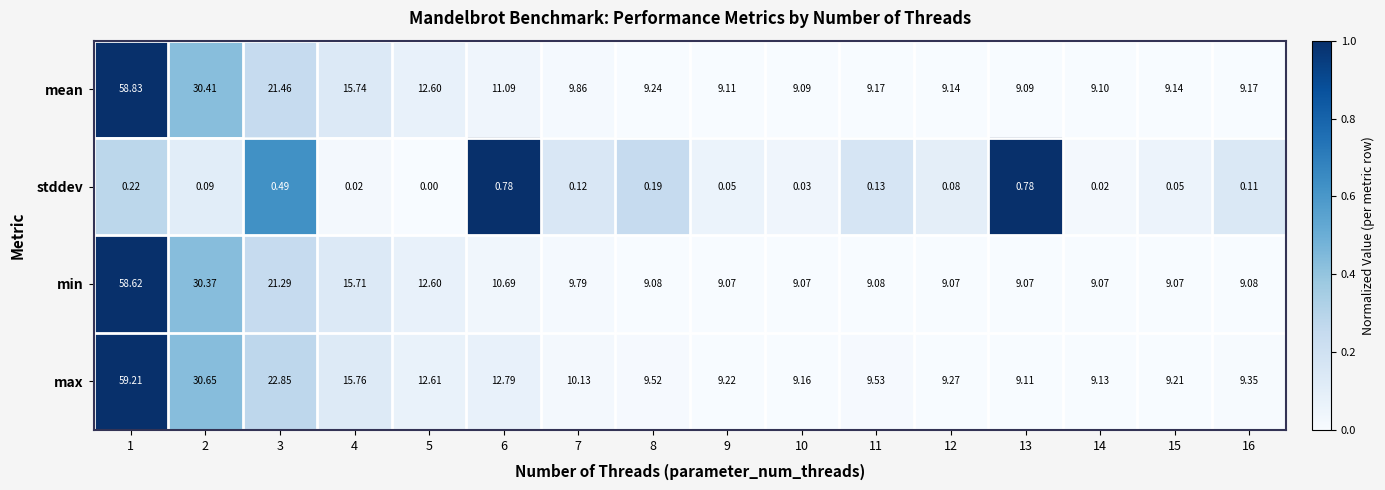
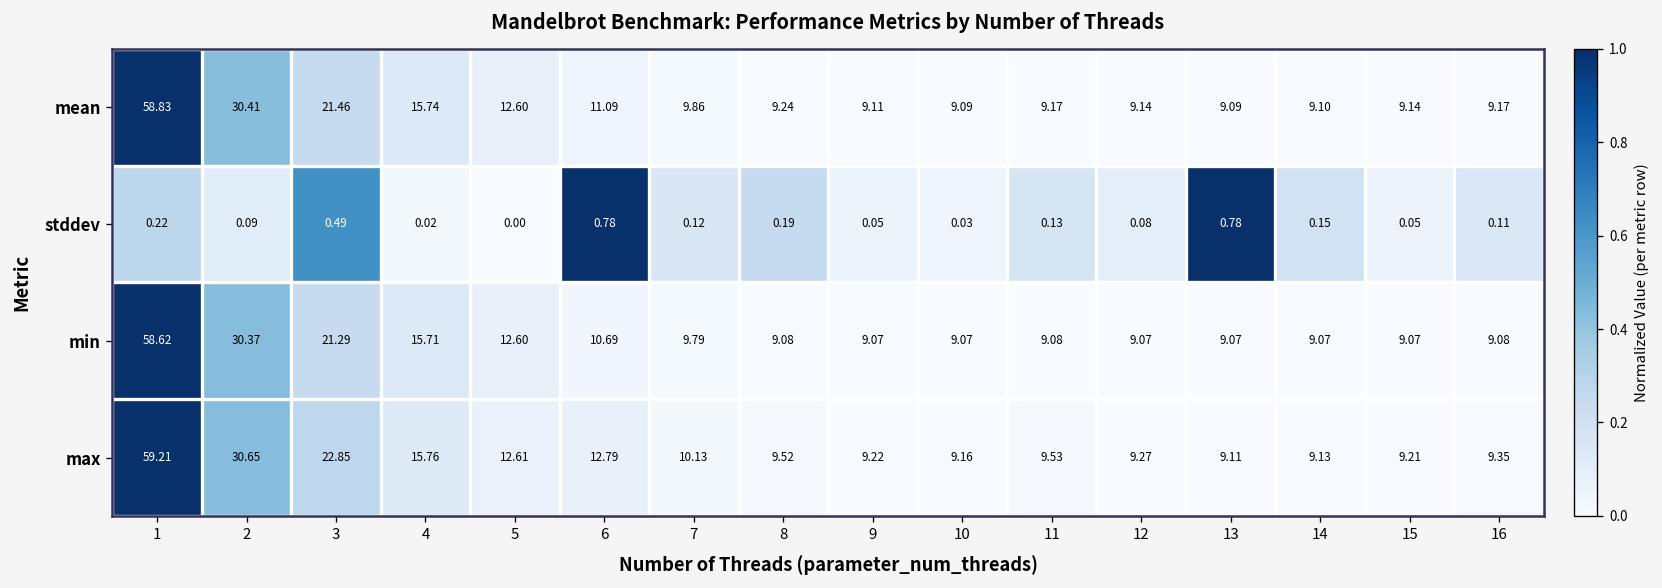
  {
    "mean": {
      "1": 58.83,
      "2": 30.41,
      "3": 21.46,
      "4": 15.74,
      "5": 12.60,
      "6": 11.09,
      "7": 9.86,
      "8": 9.24,
      "9": 9.11,
      "10": 9.09,
      "11": 9.17,
      "12": 9.14,
      "13": 9.09,
      "14": 9.10,
      "15": 9.14,
      "16": 9.17
    },
    "stddev": {
      "1": 0.22,
      "2": 0.09,
      "3": 0.49,
      "4": 0.02,
      "5": 0.00,
      "6": 0.78,
      "7": 0.12,
      "8": 0.19,
      "9": 0.05,
      "10": 0.03,
      "11": 0.13,
      "12": 0.08,
      "13": 0.78,
-     "14": 0.02,
+     "14": 0.15,
      "15": 0.05,
      "16": 0.11
    },
    "min": {
      "1": 58.62,
      "2": 30.37,
      "3": 21.29,
      "4": 15.71,
      "5": 12.60,
      "6": 10.69,
      "7": 9.79,
      "8": 9.08,
      "9": 9.07,
      "10": 9.07,
      "11": 9.08,
      "12": 9.07,
      "13": 9.07,
      "14": 9.07,
      "15": 9.07,
      "16": 9.08
    },
    "max": {
      "1": 59.21,
      "2": 30.65,
      "3": 22.85,
      "4": 15.76,
      "5": 12.61,
      "6": 12.79,
      "7": 10.13,
      "8": 9.52,
      "9": 9.22,
      "10": 9.16,
      "11": 9.53,
      "12": 9.27,
      "13": 9.11,
      "14": 9.13,
      "15": 9.21,
      "16": 9.35
    }
  }
